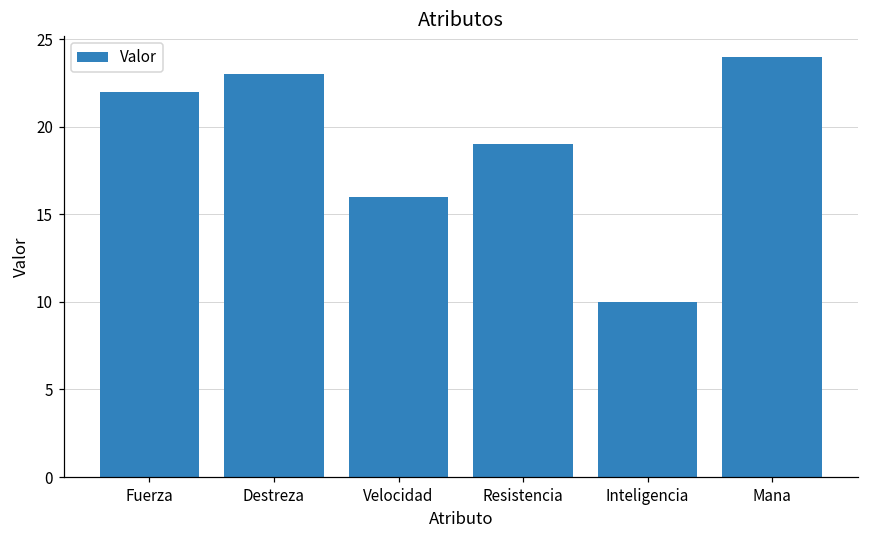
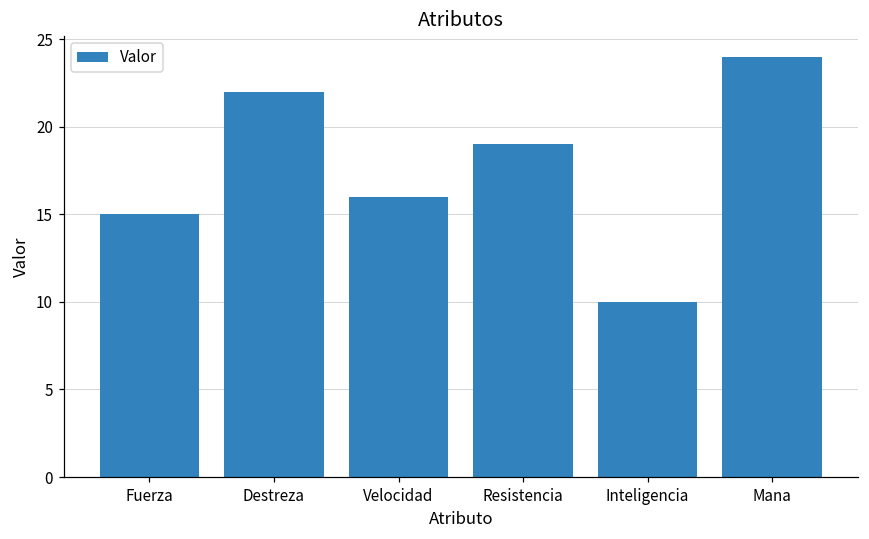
  {
-   "Fuerza": 22,
-   "Destreza": 23,
+   "Fuerza": 15,
+   "Destreza": 22,
    "Velocidad": 16,
    "Resistencia": 19,
    "Inteligencia": 10,
    "Mana": 24
  }
